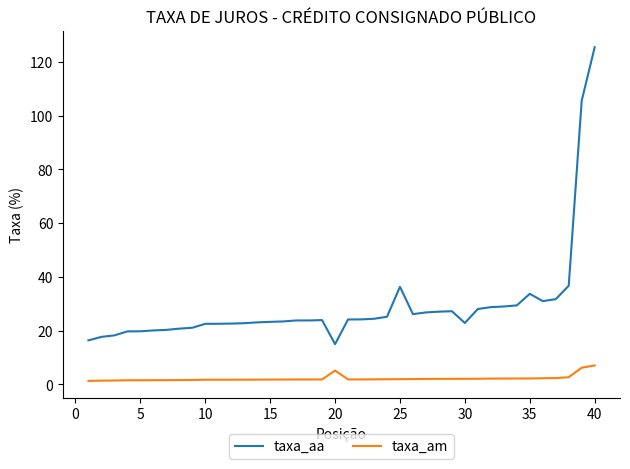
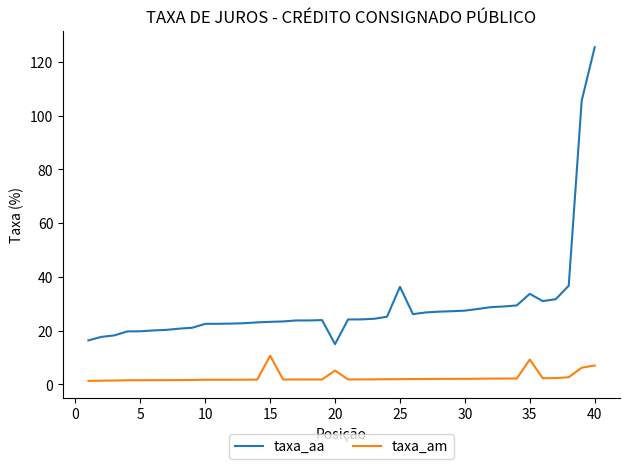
  {
    "taxa_aa": {
      "5": 20,
      "10": 23,
      "15": 23,
      "20": 15,
      "25": 36,
-     "30": 23,
+     "30": 27,
      "35": 34,
      "40": 126
    },
    "taxa_am": {
      "5": 2,
      "10": 2,
-     "15": 2,
+     "15": 11,
      "20": 5,
      "25": 2,
      "30": 2,
-     "35": 2,
+     "35": 9,
      "40": 7
    }
  }
